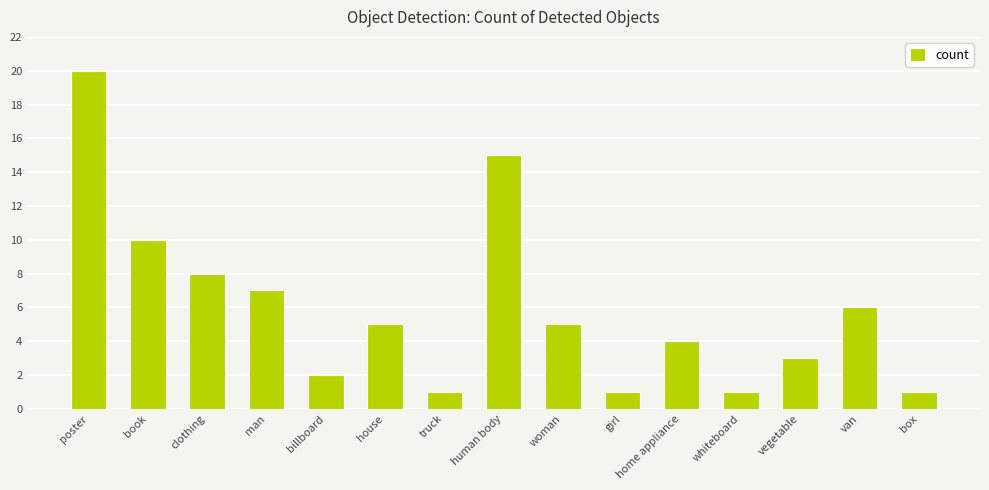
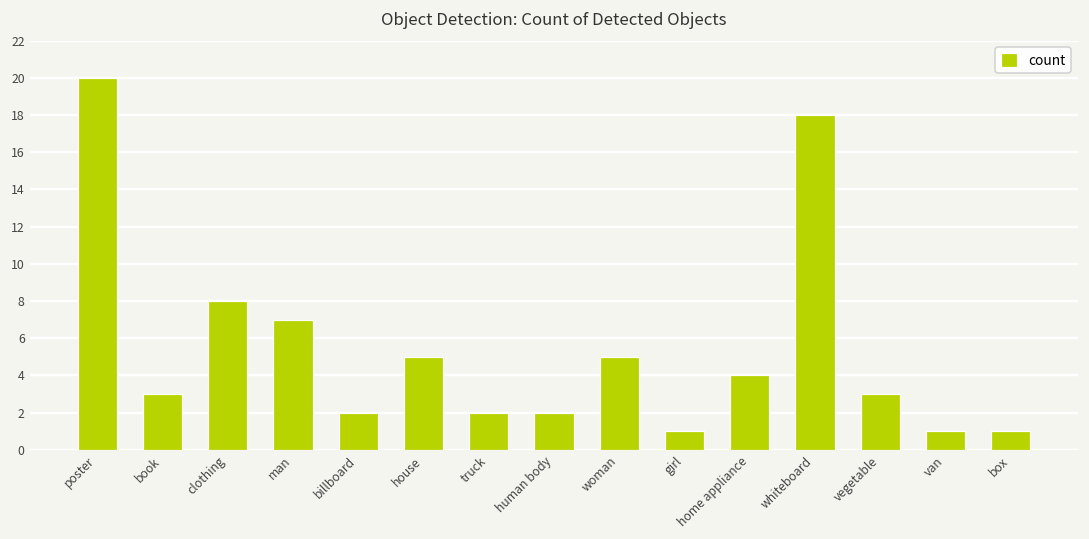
  {
    "poster": 20,
-   "book": 10,
+   "book": 3,
    "clothing": 8,
    "man": 7,
    "billboard": 2,
    "house": 5,
-   "truck": 1,
-   "human body": 15,
+   "truck": 2,
+   "human body": 2,
    "woman": 5,
    "girl": 1,
    "home appliance": 4,
-   "whiteboard": 1,
+   "whiteboard": 18,
    "vegetable": 3,
-   "van": 6,
+   "van": 1,
    "box": 1
  }
